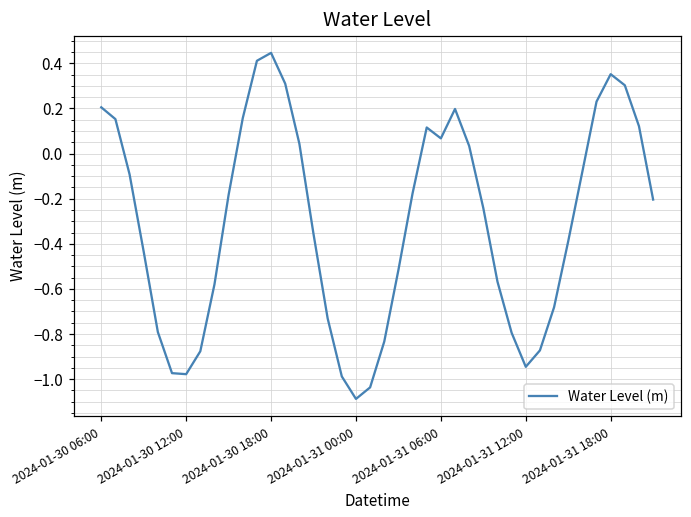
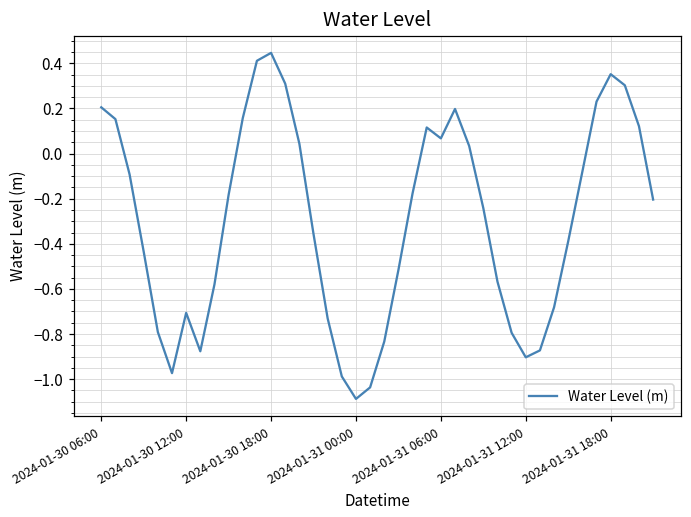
  {
    "2024-01-30 06:00": 0.21,
-   "2024-01-30 12:00": -0.98,
+   "2024-01-30 12:00": -0.71,
    "2024-01-30 18:00": 0.45,
    "2024-01-31 00:00": -1.09,
    "2024-01-31 06:00": 0.07,
-   "2024-01-31 12:00": -0.95,
+   "2024-01-31 12:00": -0.90,
    "2024-01-31 18:00": 0.35
  }
